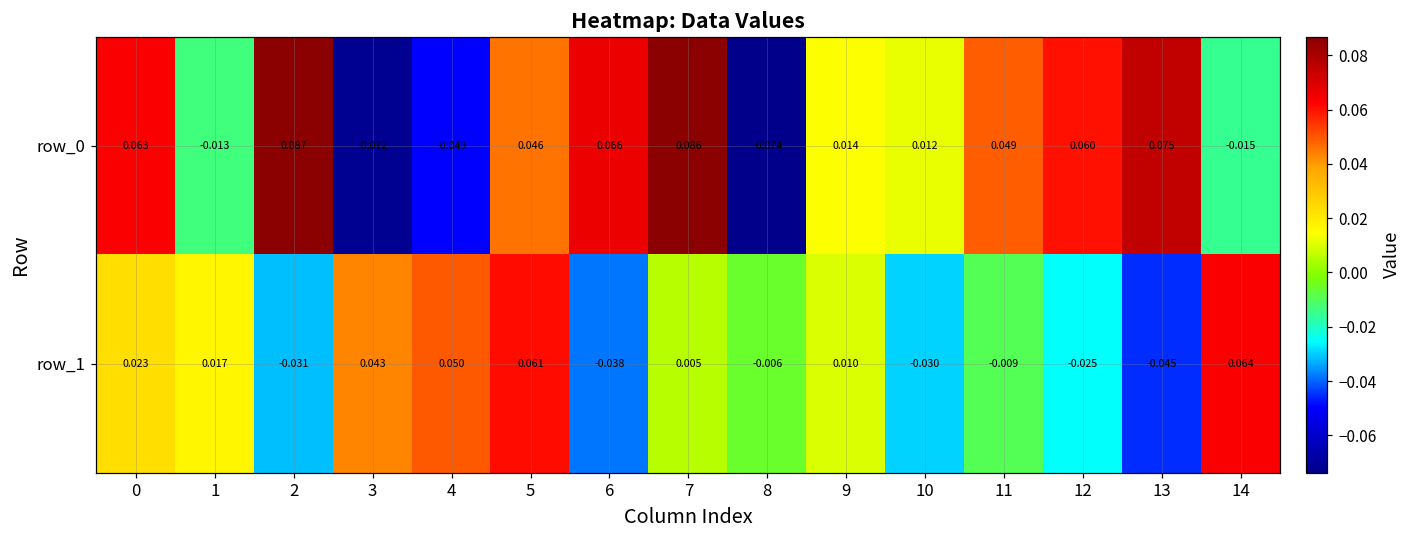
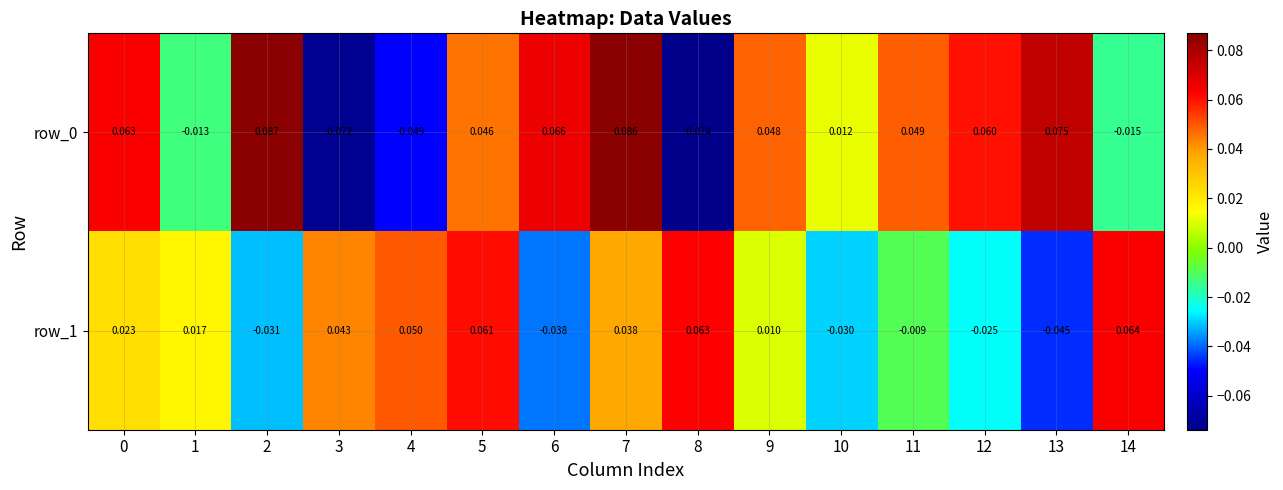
  {
    "row_0": {
      "0": 0.063,
      "1": -0.013,
      "2": 0.087,
      "3": -0.072,
      "4": -0.049,
      "5": 0.046,
      "6": 0.066,
      "7": 0.086,
      "8": -0.074,
-     "9": 0.014,
+     "9": 0.048,
      "10": 0.012,
      "11": 0.049,
      "12": 0.060,
      "13": 0.075,
      "14": -0.015
    },
    "row_1": {
      "0": 0.023,
      "1": 0.017,
      "2": -0.031,
      "3": 0.043,
      "4": 0.050,
      "5": 0.061,
      "6": -0.038,
-     "7": 0.005,
-     "8": -0.006,
+     "7": 0.038,
+     "8": 0.063,
      "9": 0.010,
      "10": -0.030,
      "11": -0.009,
      "12": -0.025,
      "13": -0.045,
      "14": 0.064
    }
  }
